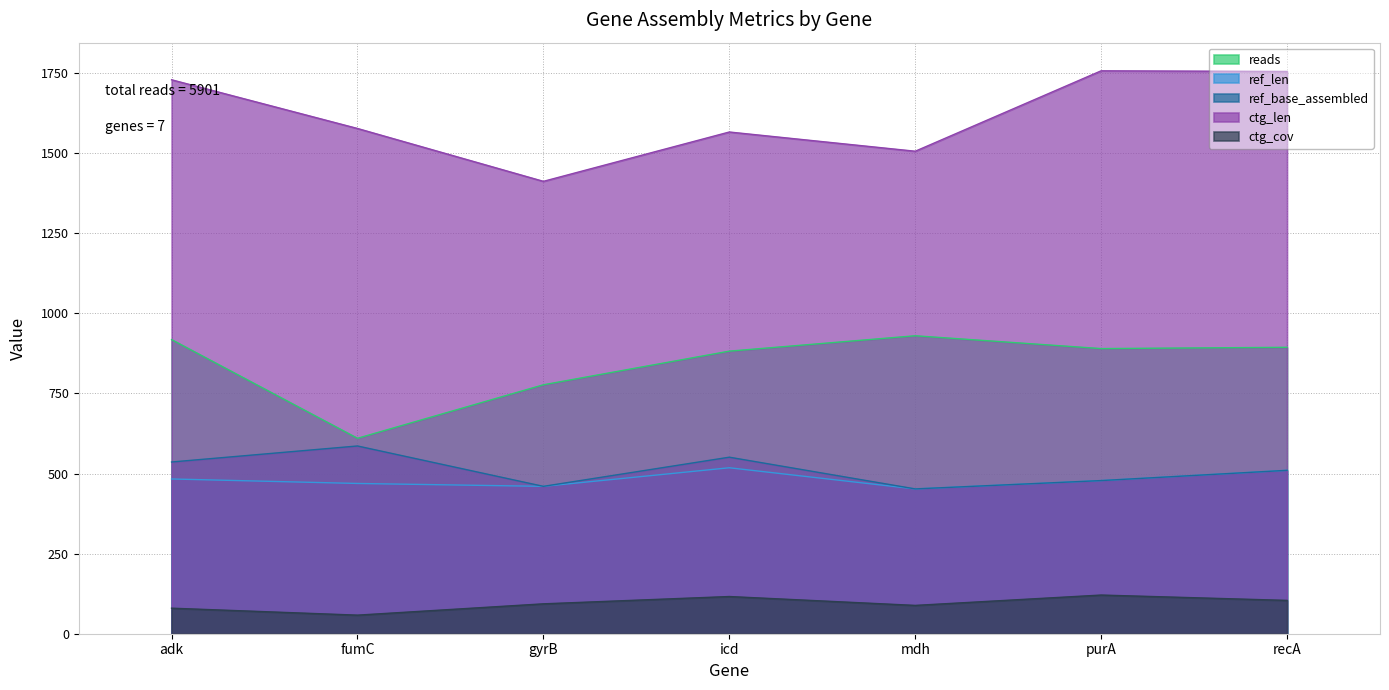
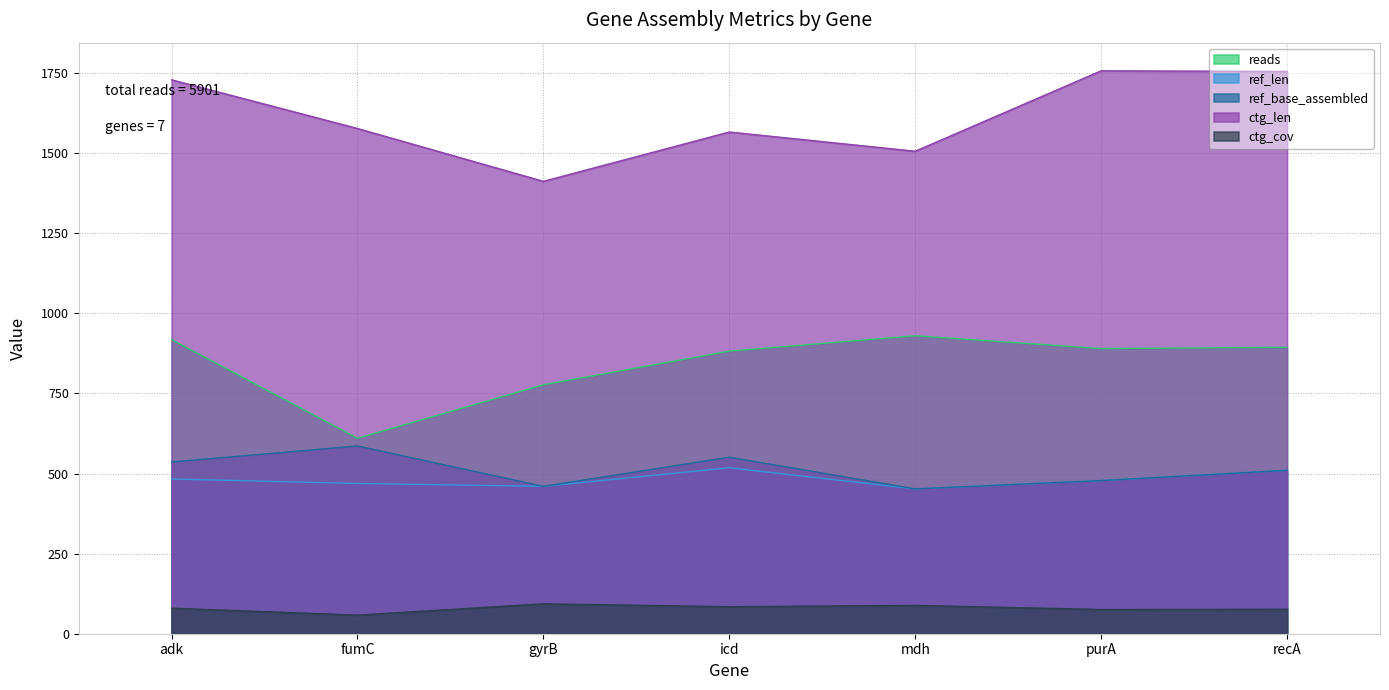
  {
    "reads": {
      "adk": 920,
      "fumC": 610,
      "gyrB": 780,
      "icd": 880,
      "mdh": 930,
      "purA": 890,
      "recA": 890
    },
    "ref_len": {
      "adk": 480,
      "fumC": 470,
      "icd": 520
    },
    "ref_base_assembled": {
      "adk": 540,
      "fumC": 590,
      "icd": 550
    },
    "ctg_len": {
      "fumC": 1580,
      "gyrB": 1410,
      "icd": 1570,
      "mdh": 1510,
      "purA": 1760
    },
    "ctg_cov": {
      "adk": 80,
      "fumC": 60,
      "gyrB": 90,
-     "icd": 120,
+     "icd": 80,
      "mdh": 90,
-     "purA": 120,
-     "recA": 100
+     "purA": 80,
+     "recA": 80
    }
  }
